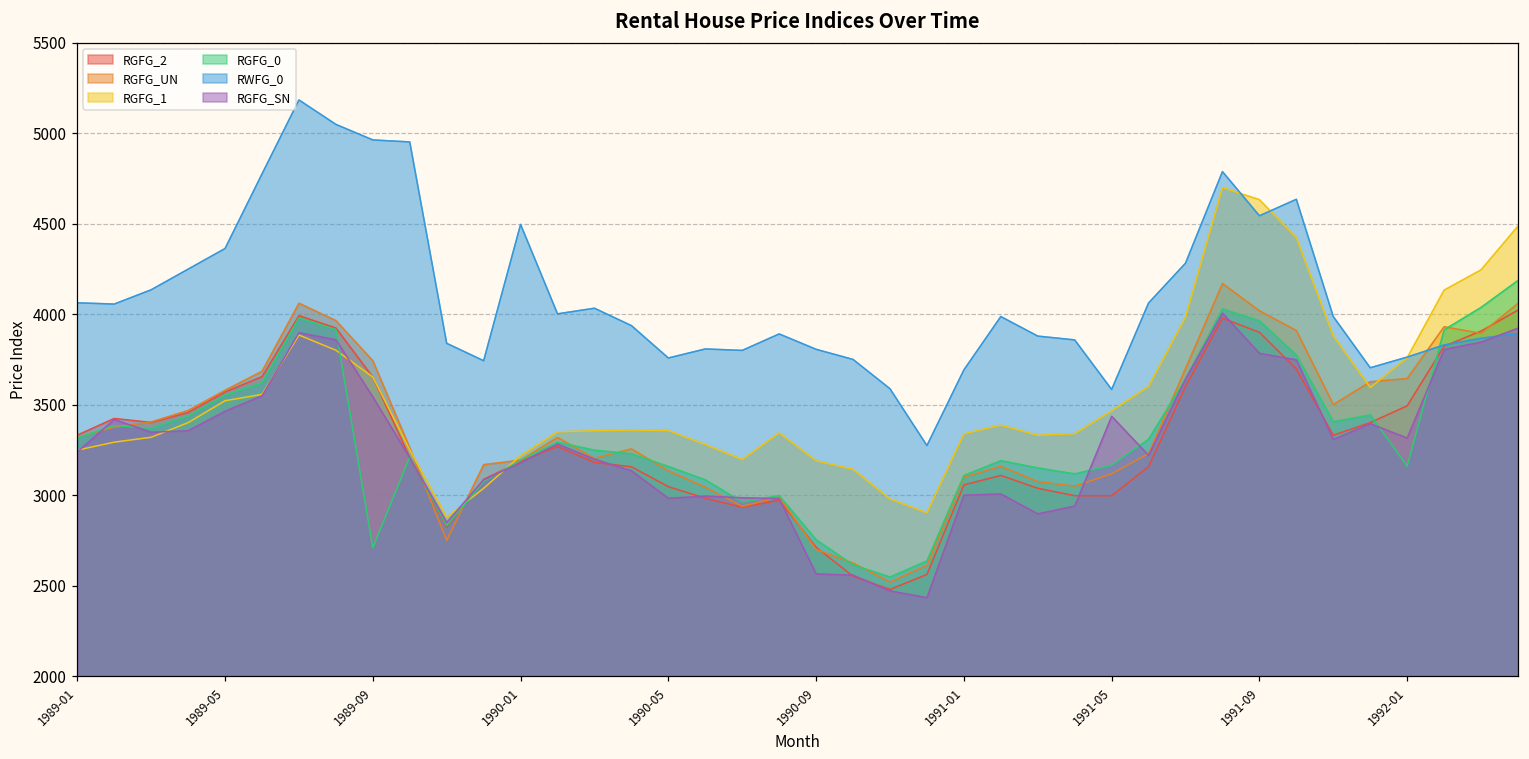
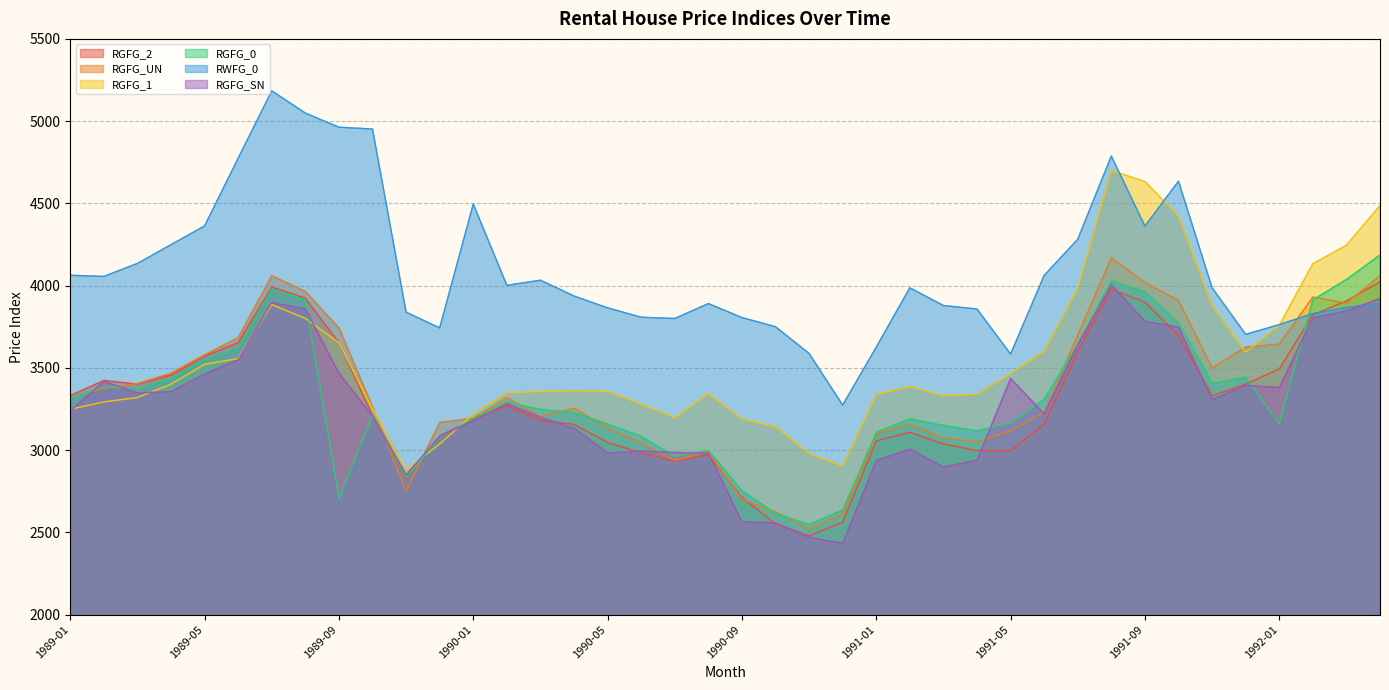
  {
    "RGFG_0": {
      "1989-05": 3550,
      "1989-09": 2710,
      "1990-05": 3160,
      "1990-09": 2750,
      "1991-05": 3170,
      "1991-09": 3960,
      "1992-01": 3160
    },
    "RWFG_0": {
      "1989-01": 4060,
      "1989-05": 4360,
      "1989-09": 4960,
      "1990-01": 4500,
-     "1990-05": 3760,
+     "1990-05": 3870,
      "1990-09": 3810,
-     "1991-01": 3690,
+     "1991-01": 3630,
      "1991-05": 3580,
-     "1991-09": 4540
+     "1991-09": 4360
    },
    "RGFG_SN": {
      "1989-05": 3460,
-     "1989-09": 3540,
+     "1989-09": 3470,
      "1990-05": 2980,
      "1990-09": 2570,
-     "1991-01": 3000,
+     "1991-01": 2940,
      "1991-05": 3440,
      "1991-09": 3780,
-     "1992-01": 3320
+     "1992-01": 3380
    }
  }
